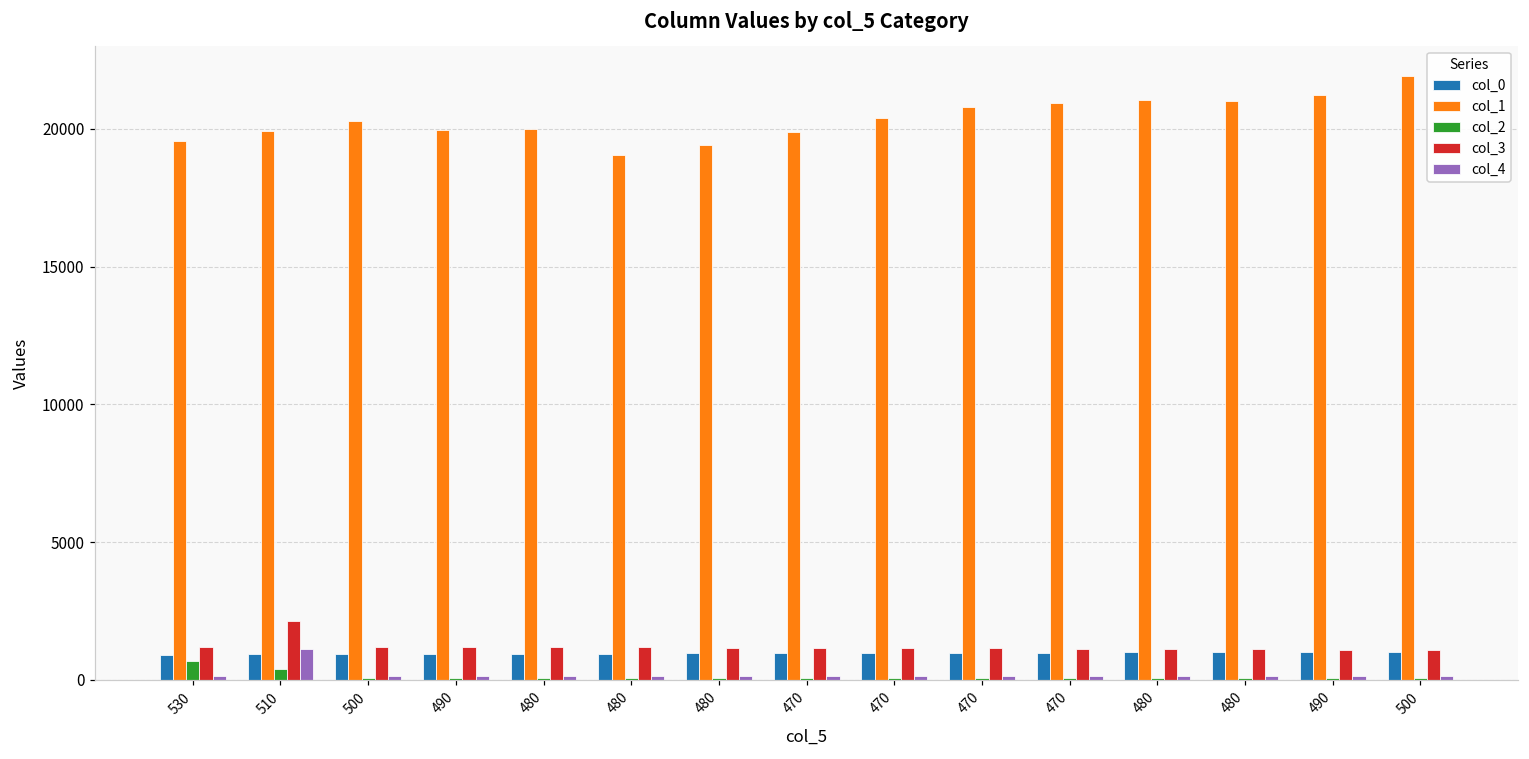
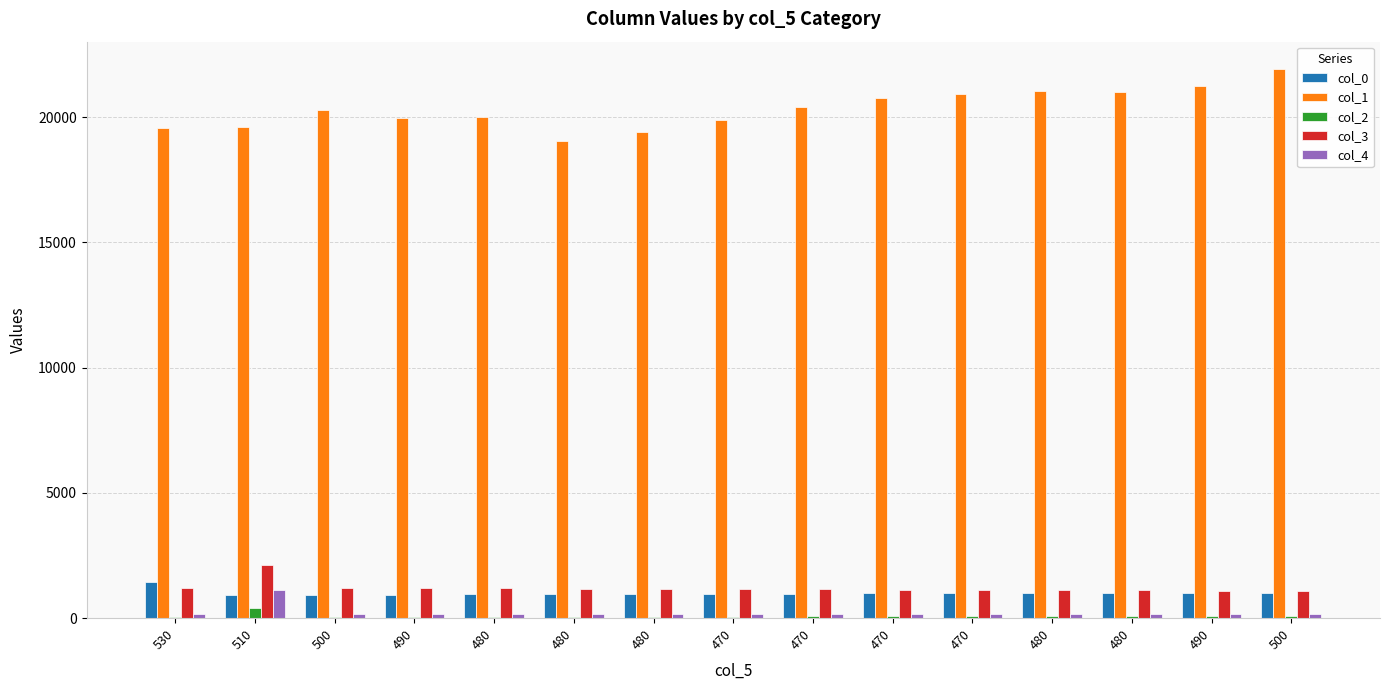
  {
    "col_0": {
-     "530": 900,
+     "530": 1400,
      "510": 900
    },
    "col_1": {
      "530": 19600,
-     "510": 19900
+     "510": 19600
    },
    "col_2": {
-     "530": 700,
+     "530": 100,
      "510": 400
    },
    "col_3": {
      "530": 1200,
      "510": 2100
    },
    "col_4": {
      "530": 200,
      "510": 1100
    }
  }
